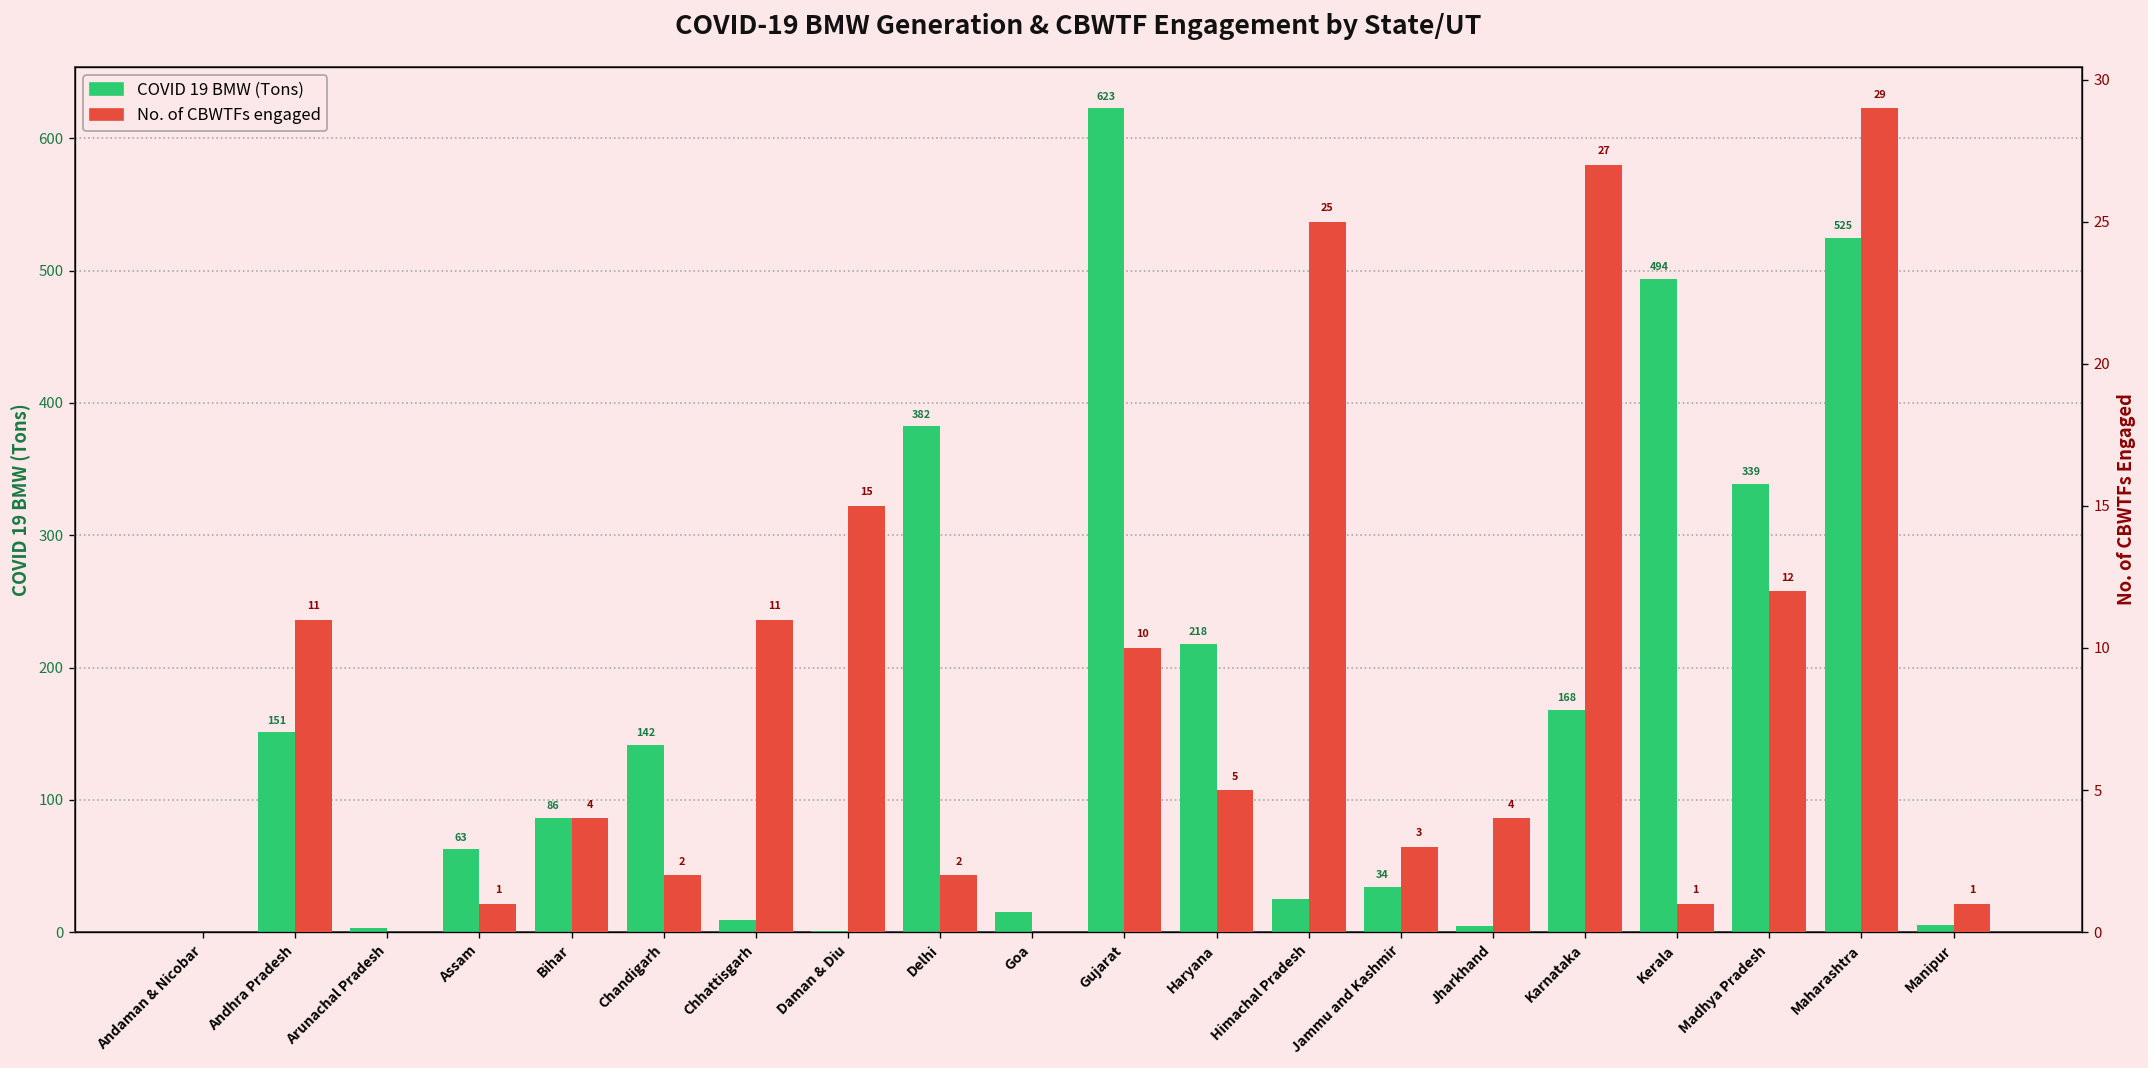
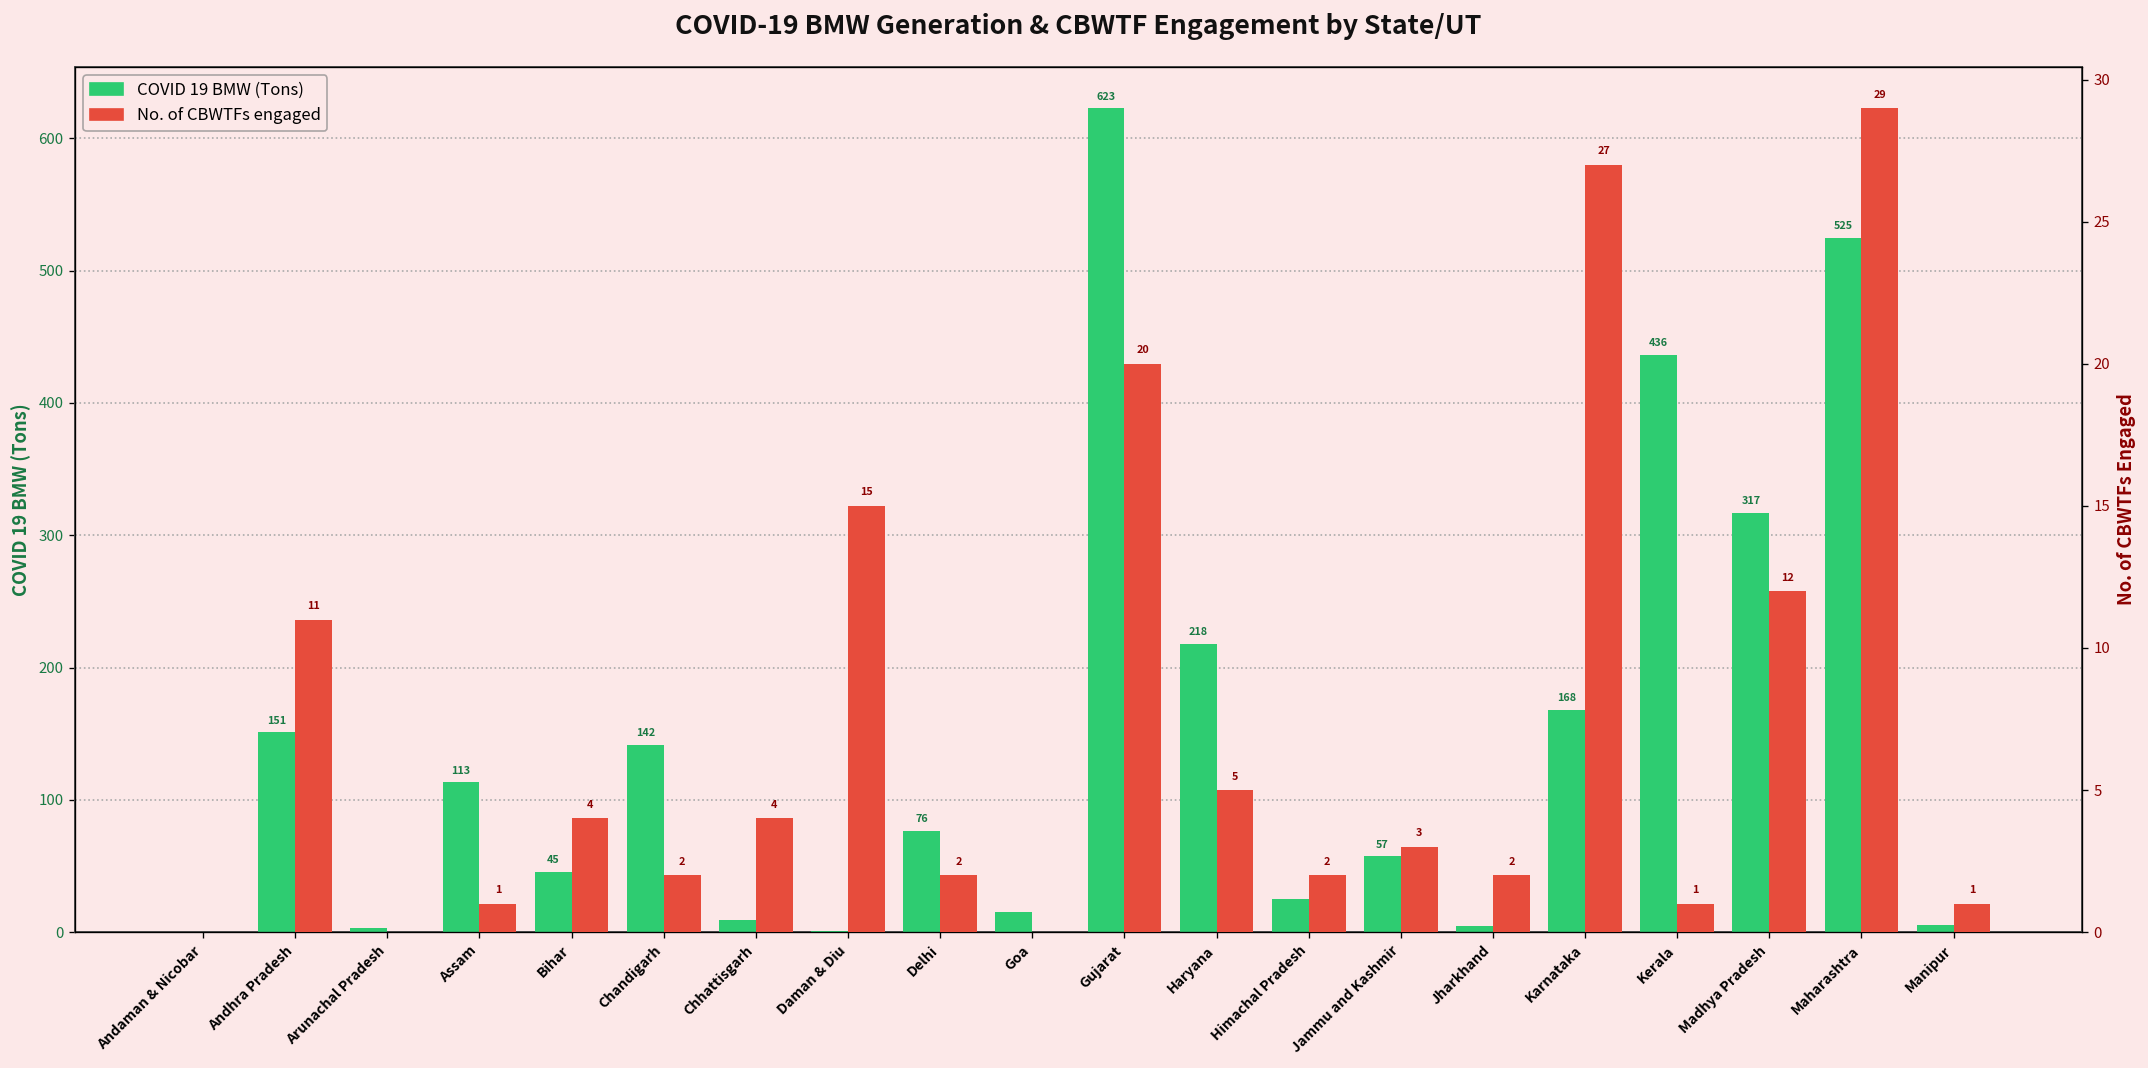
  {
    "COVID 19 BMW (Tons)": {
      "Andhra Pradesh": 151,
-     "Assam": 63,
-     "Bihar": 86,
+     "Assam": 113,
+     "Bihar": 45,
      "Chandigarh": 142,
-     "Delhi": 382,
+     "Delhi": 76,
      "Gujarat": 623,
      "Haryana": 218,
-     "Jammu and Kashmir": 34,
+     "Jammu and Kashmir": 57,
      "Karnataka": 168,
-     "Kerala": 494,
-     "Madhya Pradesh": 339,
+     "Kerala": 436,
+     "Madhya Pradesh": 317,
      "Maharashtra": 525
    },
    "No. of CBWTFs engaged": {
      "Andhra Pradesh": 11,
      "Assam": 1,
      "Bihar": 4,
      "Chandigarh": 2,
-     "Chhattisgarh": 11,
+     "Chhattisgarh": 4,
      "Daman & Diu": 15,
      "Delhi": 2,
-     "Gujarat": 10,
+     "Gujarat": 20,
      "Haryana": 5,
-     "Himachal Pradesh": 25,
+     "Himachal Pradesh": 2,
      "Jammu and Kashmir": 3,
-     "Jharkhand": 4,
+     "Jharkhand": 2,
      "Karnataka": 27,
      "Kerala": 1,
      "Madhya Pradesh": 12,
      "Maharashtra": 29,
      "Manipur": 1
    }
  }
